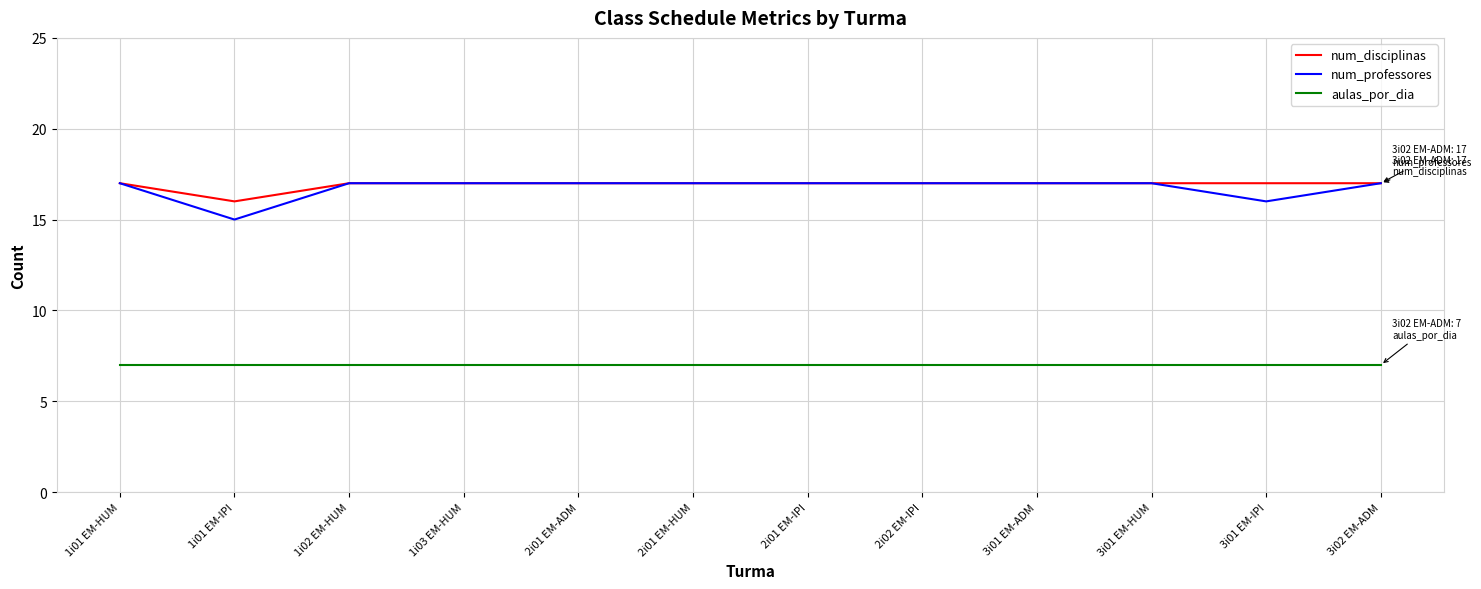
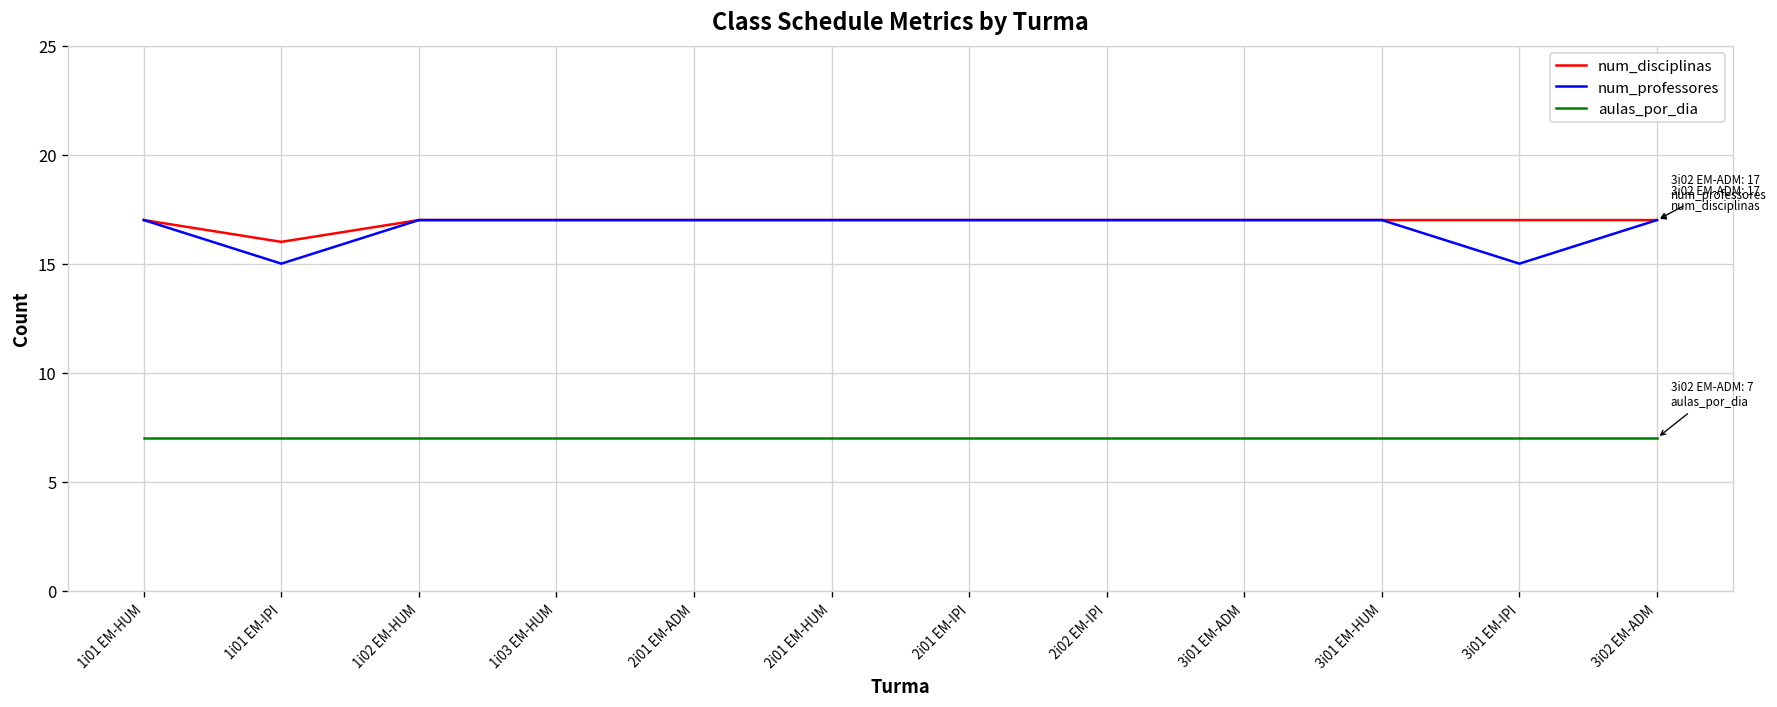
  {
    "num_disciplinas": {
      "1i01 EM-IPI": 16,
      "3i01 EM-IPI": 17
    },
    "num_professores": {
      "1i01 EM-IPI": 15,
-     "3i01 EM-IPI": 16
+     "3i01 EM-IPI": 15
    },
    "aulas_por_dia": {
      "3i02 EM-ADM": 7
    }
  }
